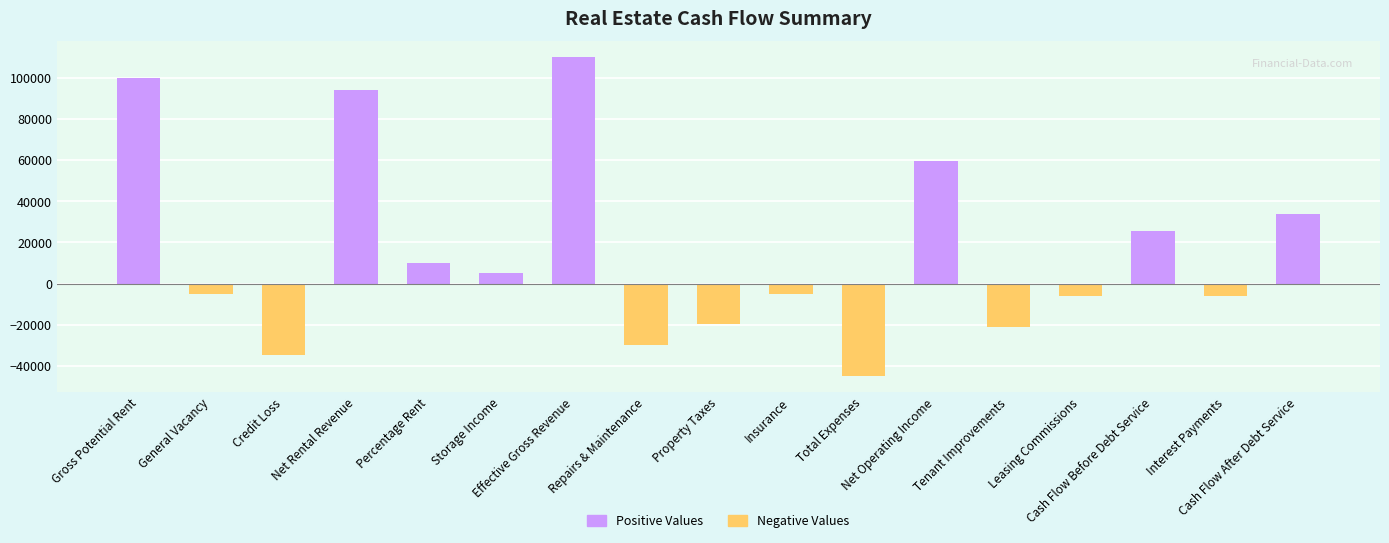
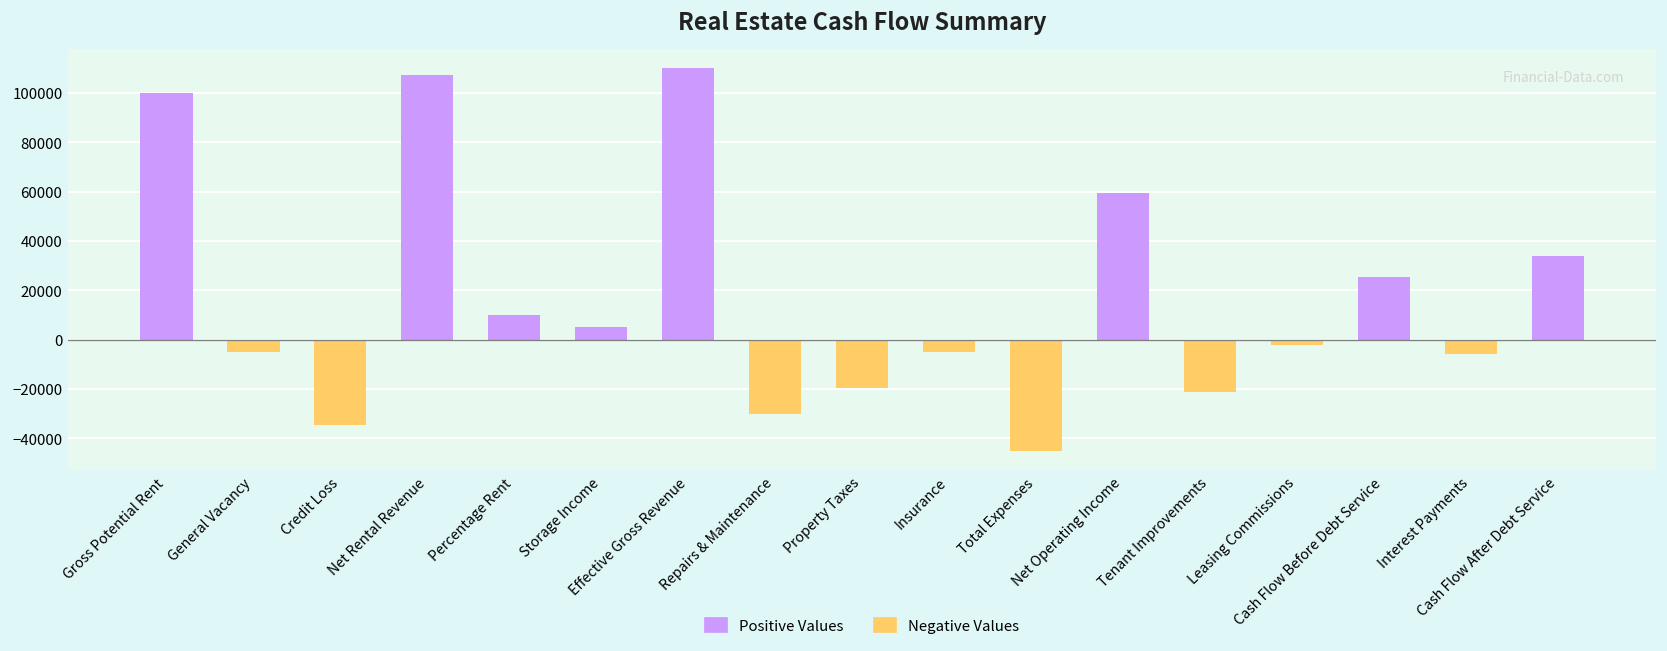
  {
    "Gross Potential Rent": 100000,
    "General Vacancy": -5000,
    "Credit Loss": -35000,
-   "Net Rental Revenue": 94000,
+   "Net Rental Revenue": 107000,
    "Percentage Rent": 10000,
    "Storage Income": 5000,
    "Effective Gross Revenue": 110000,
    "Repairs & Maintenance": -30000,
    "Property Taxes": -20000,
    "Insurance": -5000,
    "Total Expenses": -45000,
    "Net Operating Income": 59000,
    "Tenant Improvements": -21000,
-   "Leasing Commissions": -6000,
+   "Leasing Commissions": -2000,
    "Cash Flow Before Debt Service": 25000,
    "Interest Payments": -6000,
    "Cash Flow After Debt Service": 34000
  }
